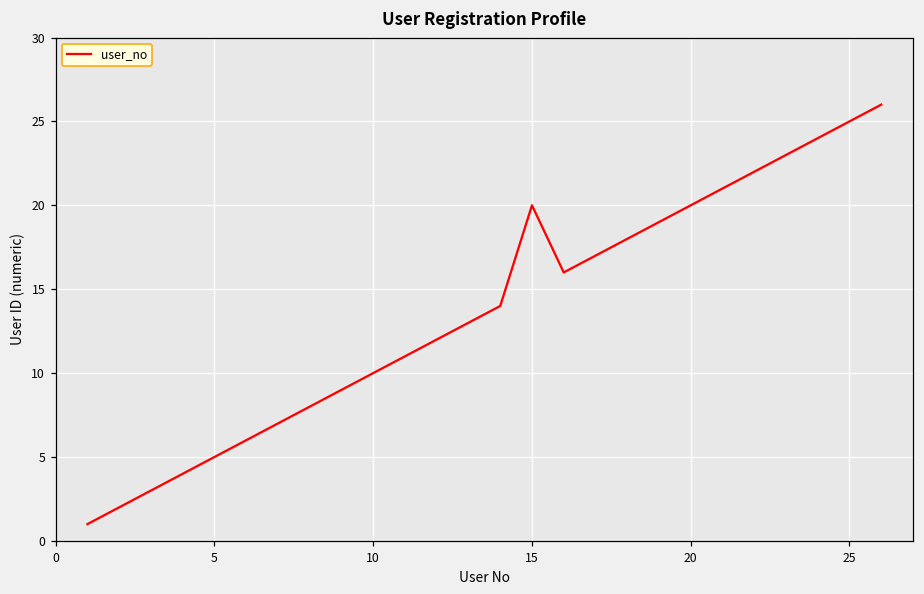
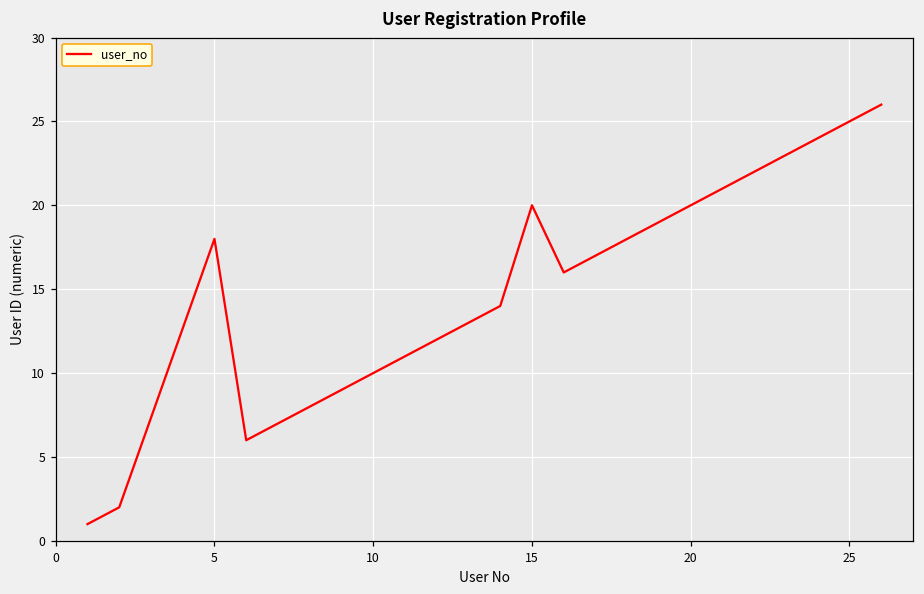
  {
-   "5": 5,
+   "5": 18,
    "15": 20
  }
